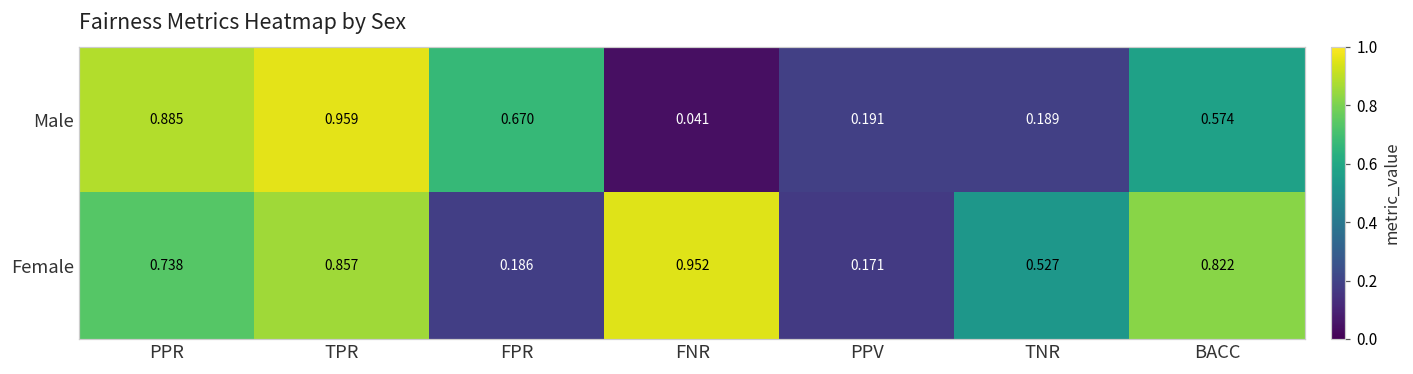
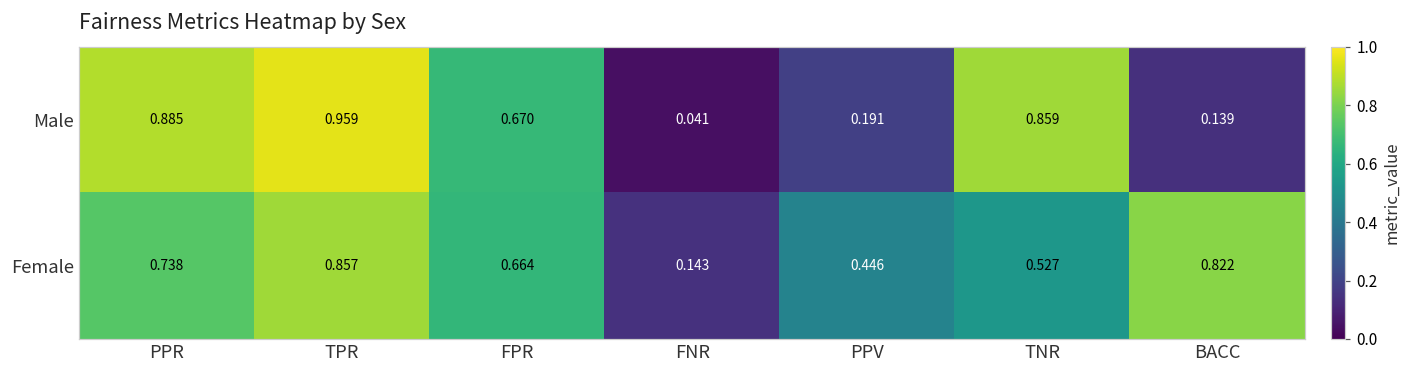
  {
    "Male": {
      "PPR": 0.885,
      "TPR": 0.959,
      "FPR": 0.670,
      "FNR": 0.041,
      "PPV": 0.191,
-     "TNR": 0.189,
-     "BACC": 0.574
+     "TNR": 0.859,
+     "BACC": 0.139
    },
    "Female": {
      "PPR": 0.738,
      "TPR": 0.857,
-     "FPR": 0.186,
-     "FNR": 0.952,
-     "PPV": 0.171,
+     "FPR": 0.664,
+     "FNR": 0.143,
+     "PPV": 0.446,
      "TNR": 0.527,
      "BACC": 0.822
    }
  }
